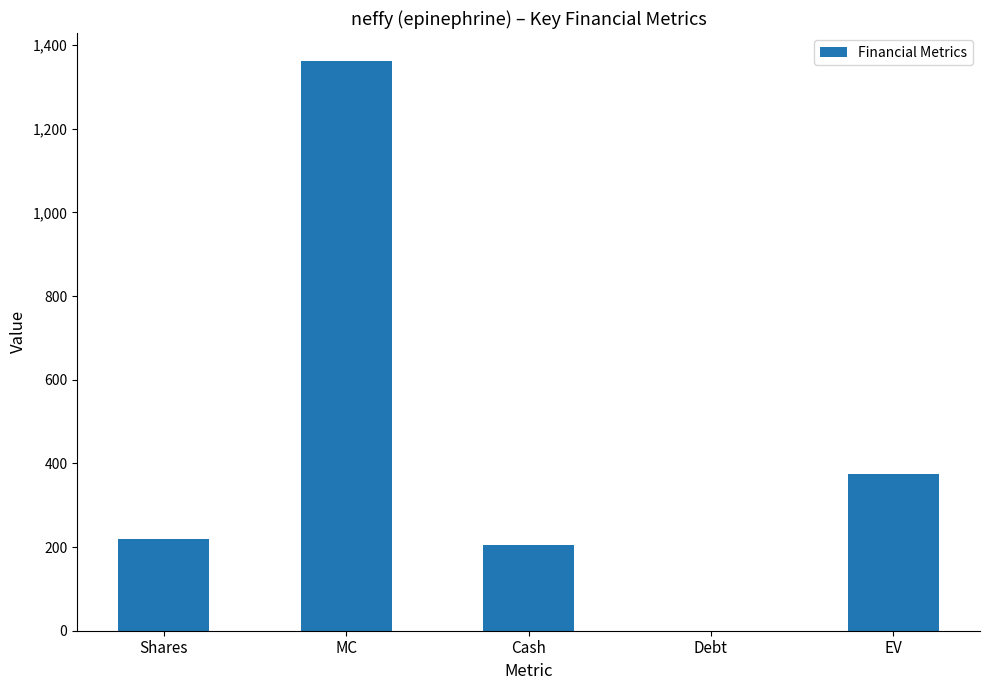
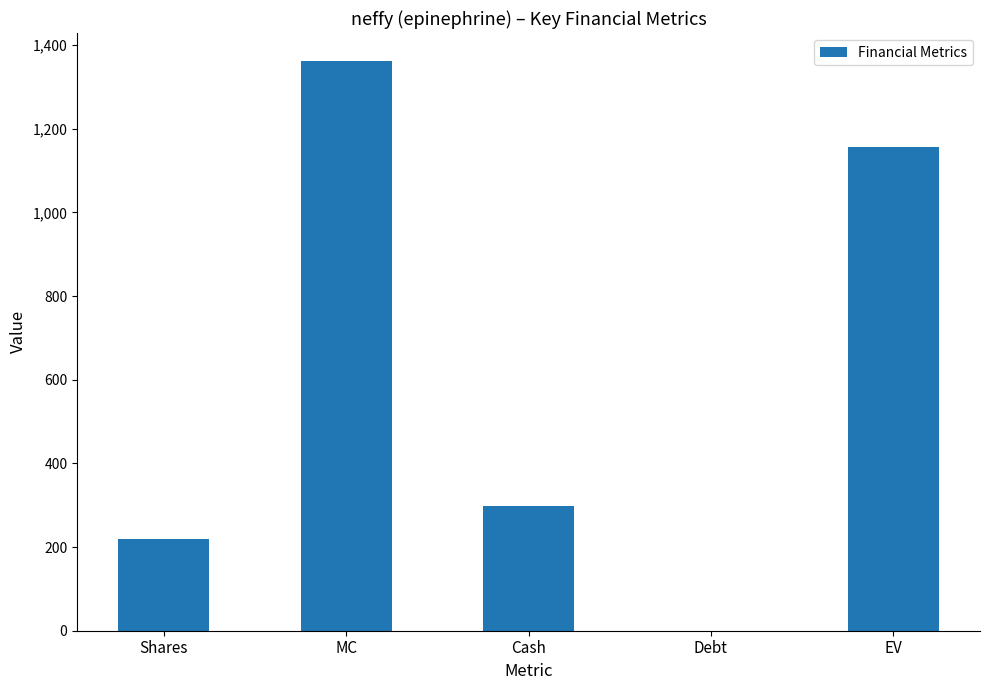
  {
    "Shares": "220",
    "MC": "1,360",
-   "Cash": "200",
+   "Cash": "300",
    "Debt": "0",
-   "EV": "370"
+   "EV": "1,160"
  }
